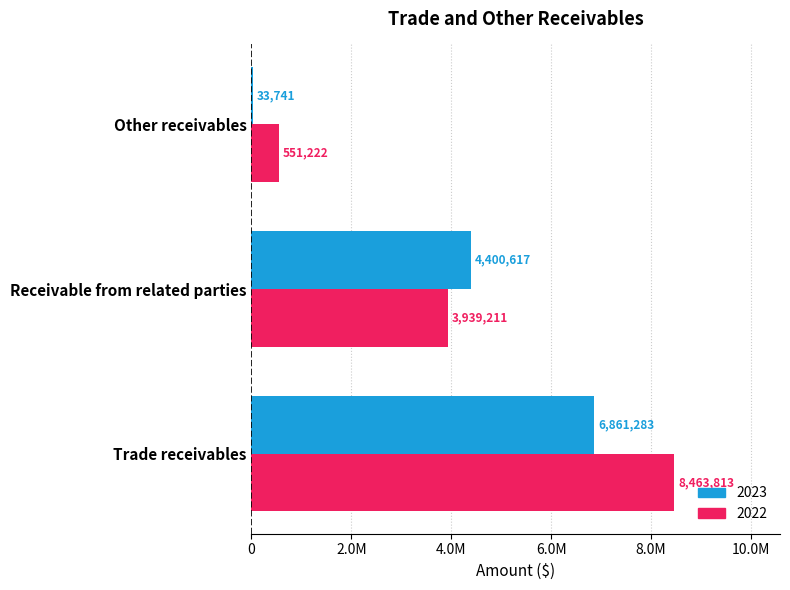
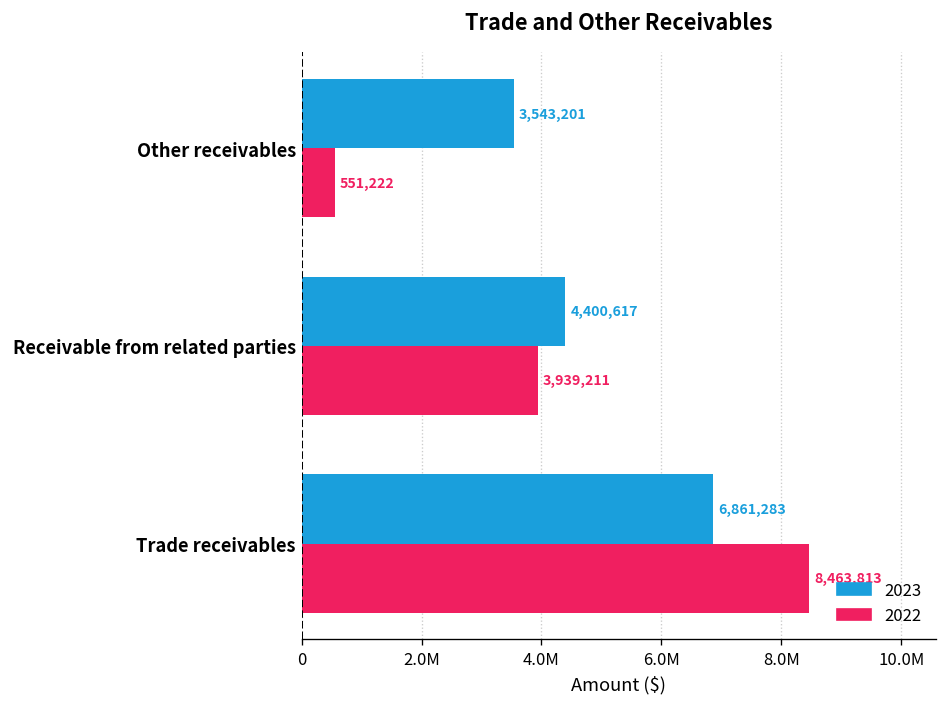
  {
    "2023": {
-     "Other receivables": "33,741",
+     "Other receivables": "3,543,201",
      "Receivable from related parties": "4,400,617",
      "Trade receivables": "6,861,283"
    },
    "2022": {
      "Other receivables": "551,222",
      "Receivable from related parties": "3,939,211",
      "Trade receivables": "8,463,813"
    }
  }
